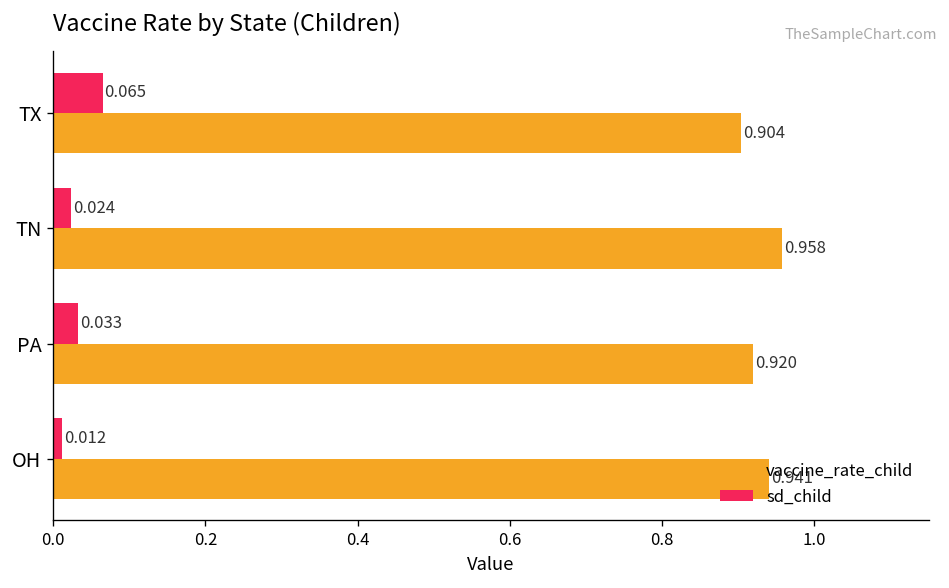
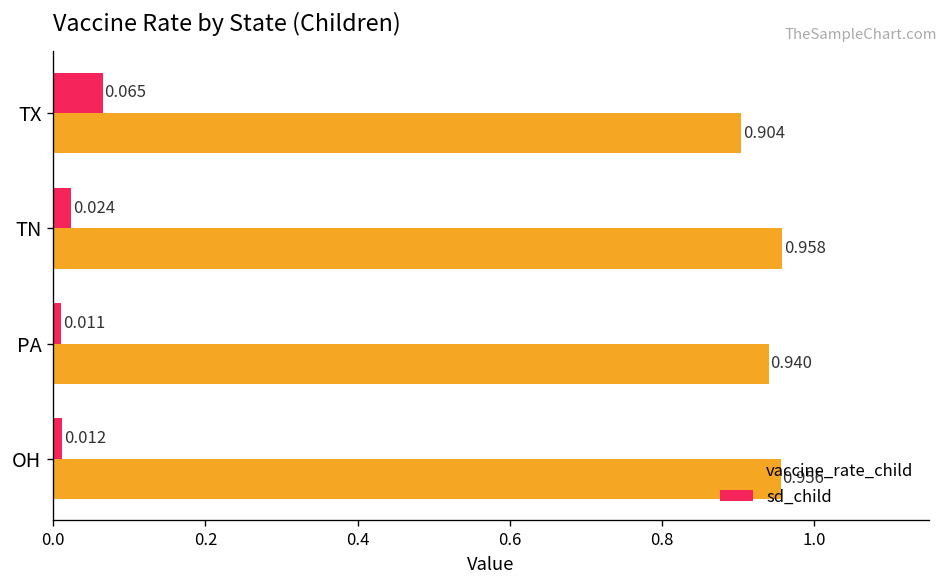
  {
    "vaccine_rate_child": {
      "TX": 0.904,
      "TN": 0.958,
-     "PA": 0.920,
-     "OH": 0.941
+     "PA": 0.940,
+     "OH": 0.956
    },
    "sd_child": {
      "TX": 0.065,
      "TN": 0.024,
-     "PA": 0.033,
+     "PA": 0.011,
      "OH": 0.012
    }
  }
